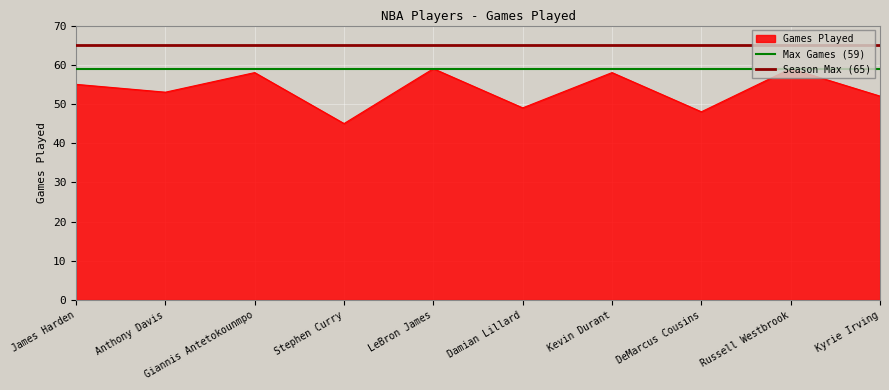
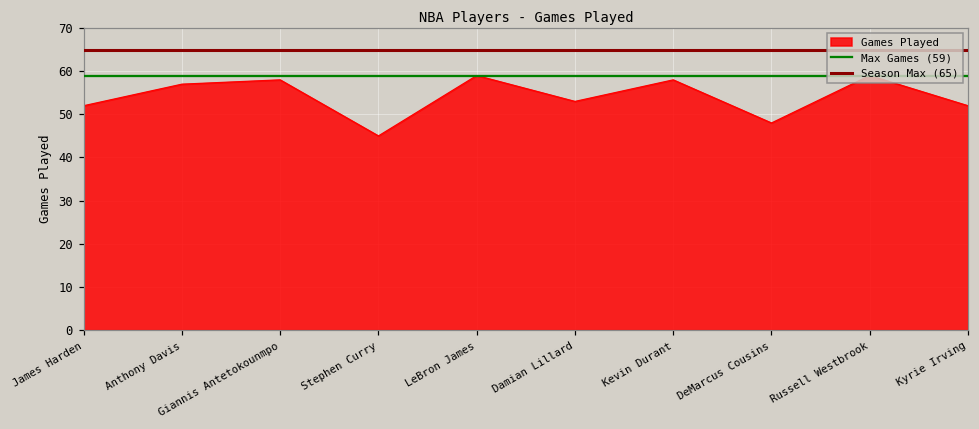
  {
-   "James Harden": 55,
-   "Anthony Davis": 53,
+   "James Harden": 52,
+   "Anthony Davis": 57,
    "Giannis Antetokounmpo": 58,
    "Stephen Curry": 45,
    "LeBron James": 59,
-   "Damian Lillard": 49,
+   "Damian Lillard": 53,
    "Kevin Durant": 58,
    "DeMarcus Cousins": 48,
    "Kyrie Irving": 52
  }
